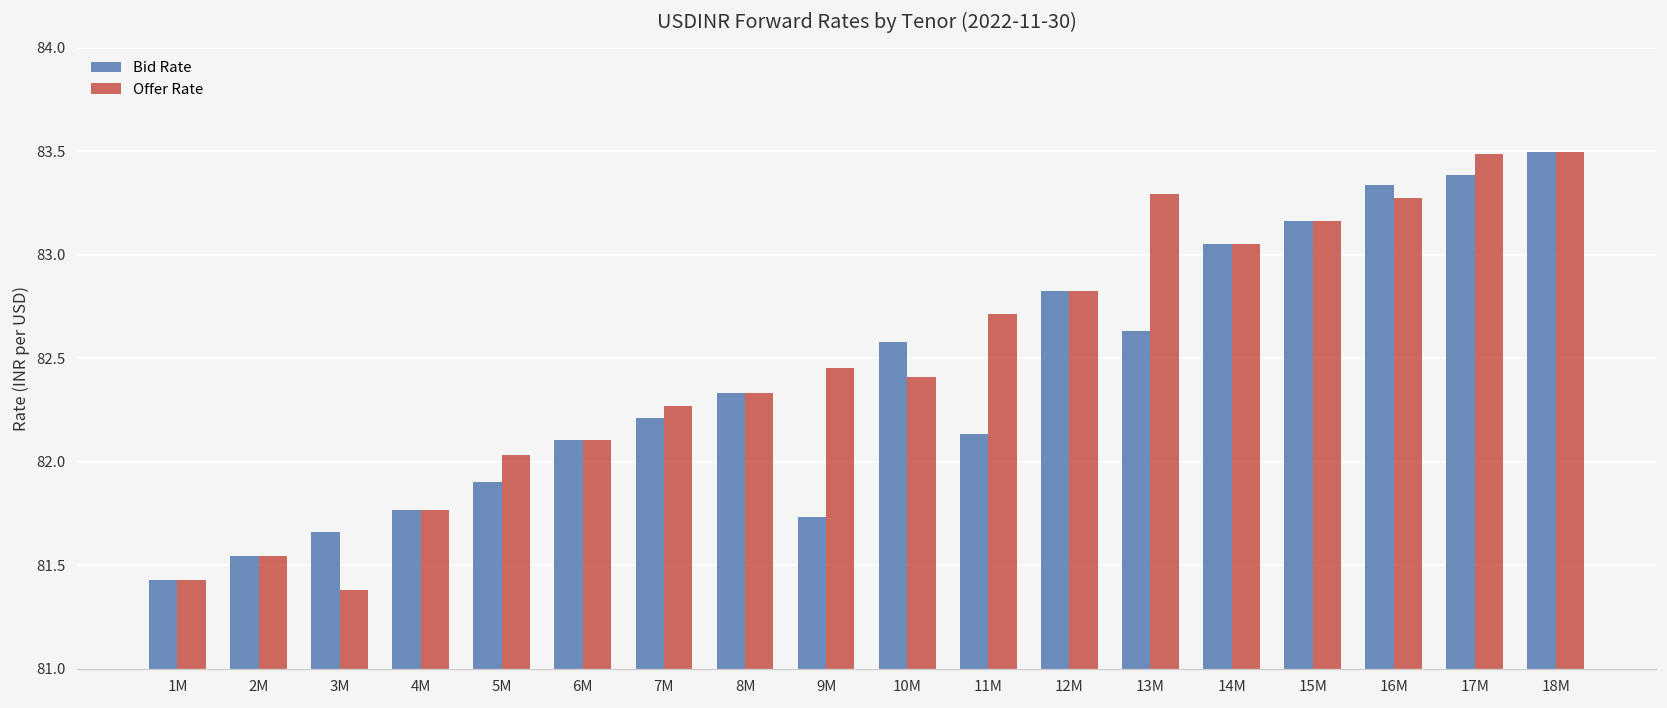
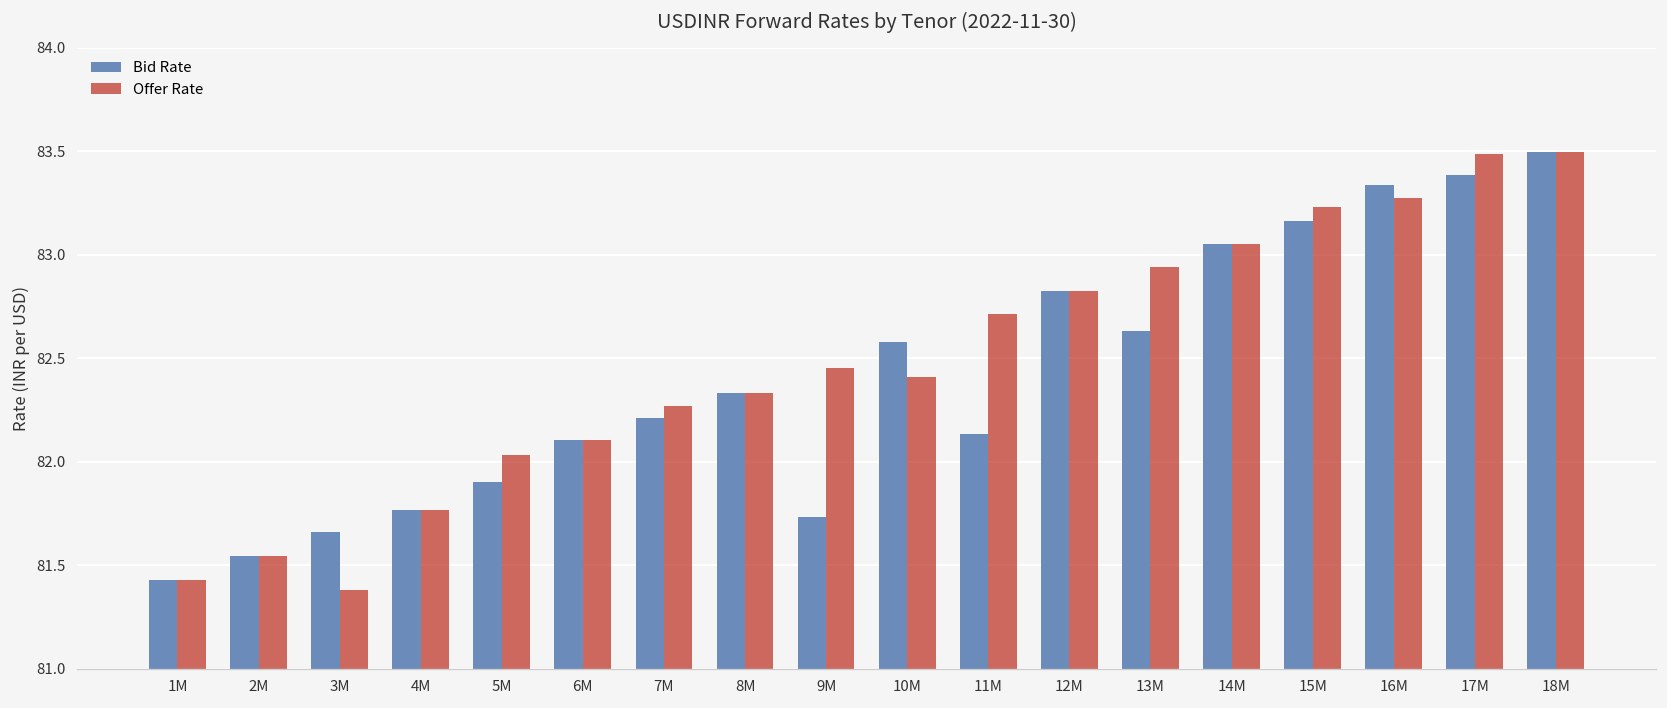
  {
    "Bid Rate": {
      "1M": 81.43,
      "2M": 81.54,
      "3M": 81.66,
      "4M": 81.77,
      "5M": 81.90,
      "6M": 82.11,
      "7M": 82.21,
      "8M": 82.33,
      "9M": 81.73,
      "10M": 82.58,
      "11M": 82.13,
      "12M": 82.83,
      "13M": 82.63,
      "14M": 83.05,
      "15M": 83.16,
      "16M": 83.34,
      "17M": 83.39,
      "18M": 83.50
    },
    "Offer Rate": {
      "1M": 81.43,
      "2M": 81.54,
      "3M": 81.38,
      "4M": 81.77,
      "5M": 82.03,
      "6M": 82.11,
      "7M": 82.27,
      "8M": 82.33,
      "9M": 82.45,
      "10M": 82.41,
      "11M": 82.72,
      "12M": 82.83,
-     "13M": 83.29,
+     "13M": 82.94,
      "14M": 83.05,
-     "15M": 83.16,
+     "15M": 83.23,
      "16M": 83.28,
      "17M": 83.49,
      "18M": 83.50
    }
  }
